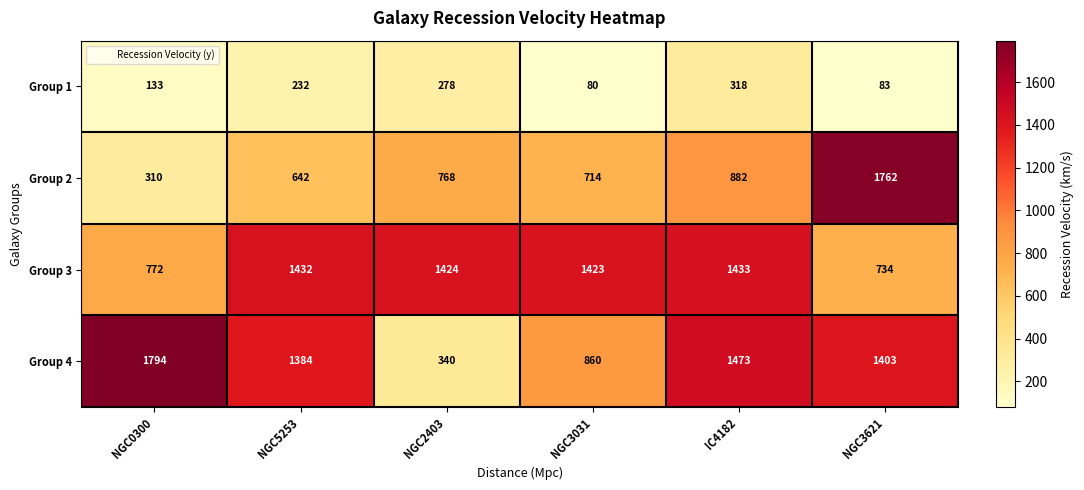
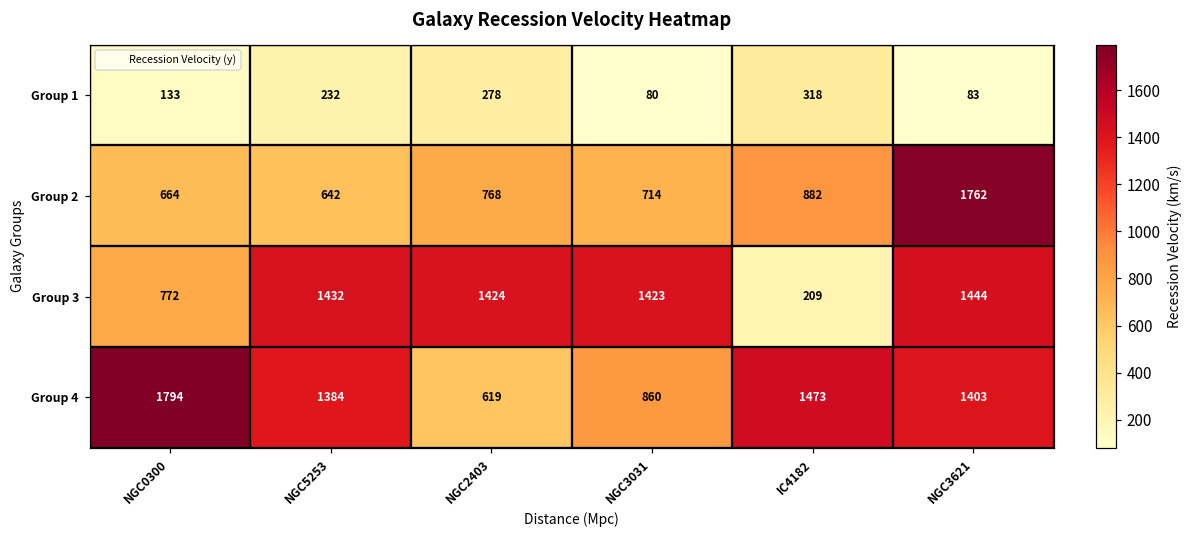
  {
    "Group 1": {
      "NGC0300": 133,
      "NGC5253": 232,
      "NGC2403": 278,
      "NGC3031": 80,
      "IC4182": 318,
      "NGC3621": 83
    },
    "Group 2": {
-     "NGC0300": 310,
+     "NGC0300": 664,
      "NGC5253": 642,
      "NGC2403": 768,
      "NGC3031": 714,
      "IC4182": 882,
      "NGC3621": 1762
    },
    "Group 3": {
      "NGC0300": 772,
      "NGC5253": 1432,
      "NGC2403": 1424,
      "NGC3031": 1423,
-     "IC4182": 1433,
-     "NGC3621": 734
+     "IC4182": 209,
+     "NGC3621": 1444
    },
    "Group 4": {
      "NGC0300": 1794,
      "NGC5253": 1384,
-     "NGC2403": 340,
+     "NGC2403": 619,
      "NGC3031": 860,
      "IC4182": 1473,
      "NGC3621": 1403
    }
  }
